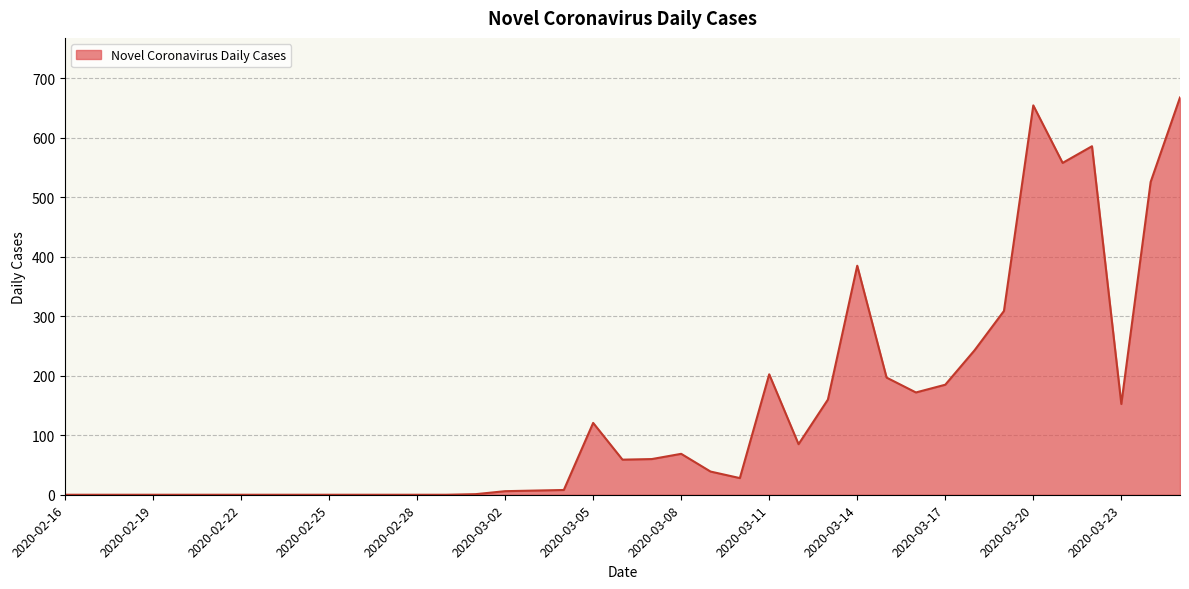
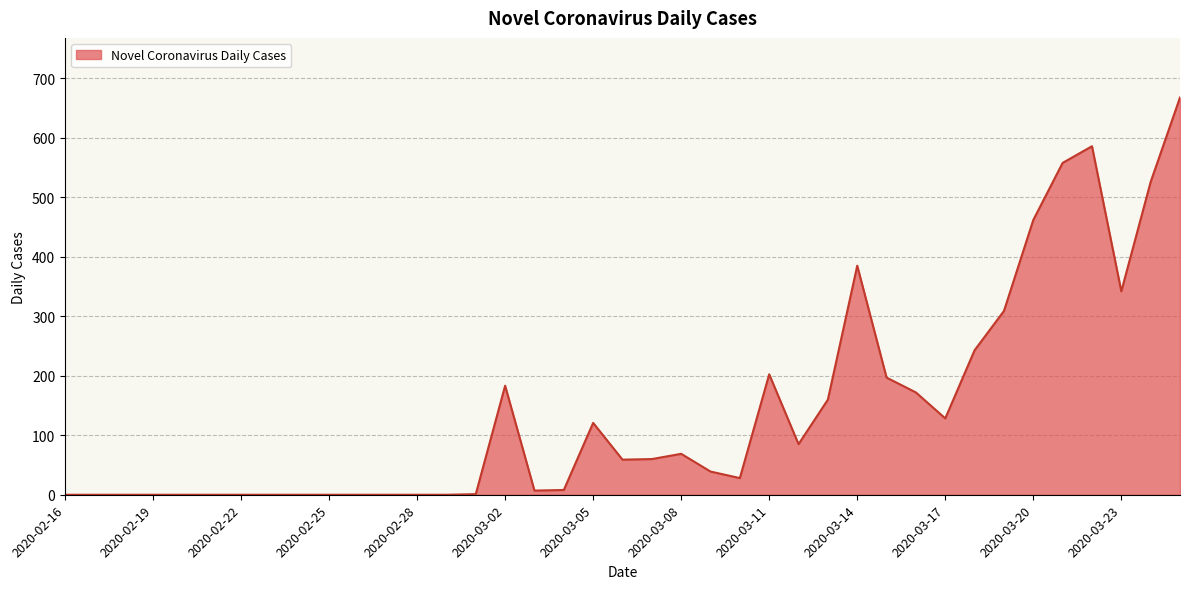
  {
    "2020-02-16": 0,
    "2020-02-19": 0,
    "2020-02-22": 0,
    "2020-02-25": 0,
    "2020-02-28": 0,
-   "2020-03-02": 10,
+   "2020-03-02": 180,
    "2020-03-05": 120,
    "2020-03-08": 70,
    "2020-03-11": 200,
    "2020-03-14": 390,
-   "2020-03-17": 190,
-   "2020-03-20": 650,
-   "2020-03-23": 150
+   "2020-03-17": 130,
+   "2020-03-20": 460,
+   "2020-03-23": 340
  }
